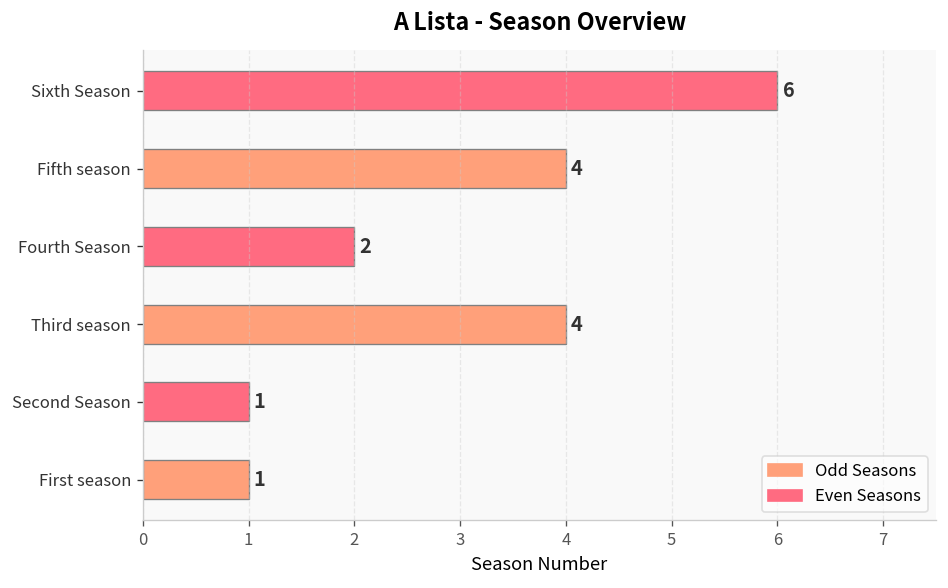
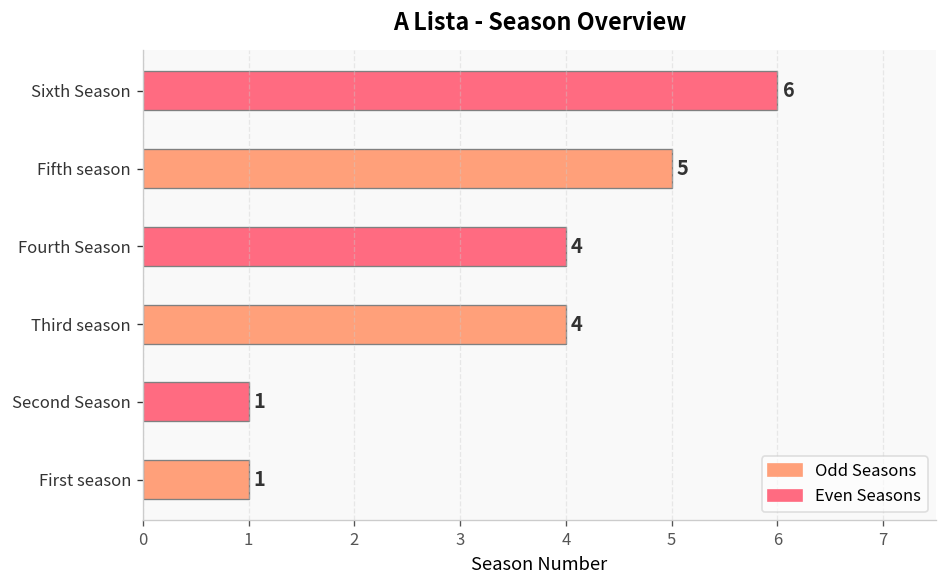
  {
    "Sixth Season": 6,
-   "Fifth season": 4,
-   "Fourth Season": 2,
+   "Fifth season": 5,
+   "Fourth Season": 4,
    "Third season": 4,
    "Second Season": 1,
    "First season": 1
  }
